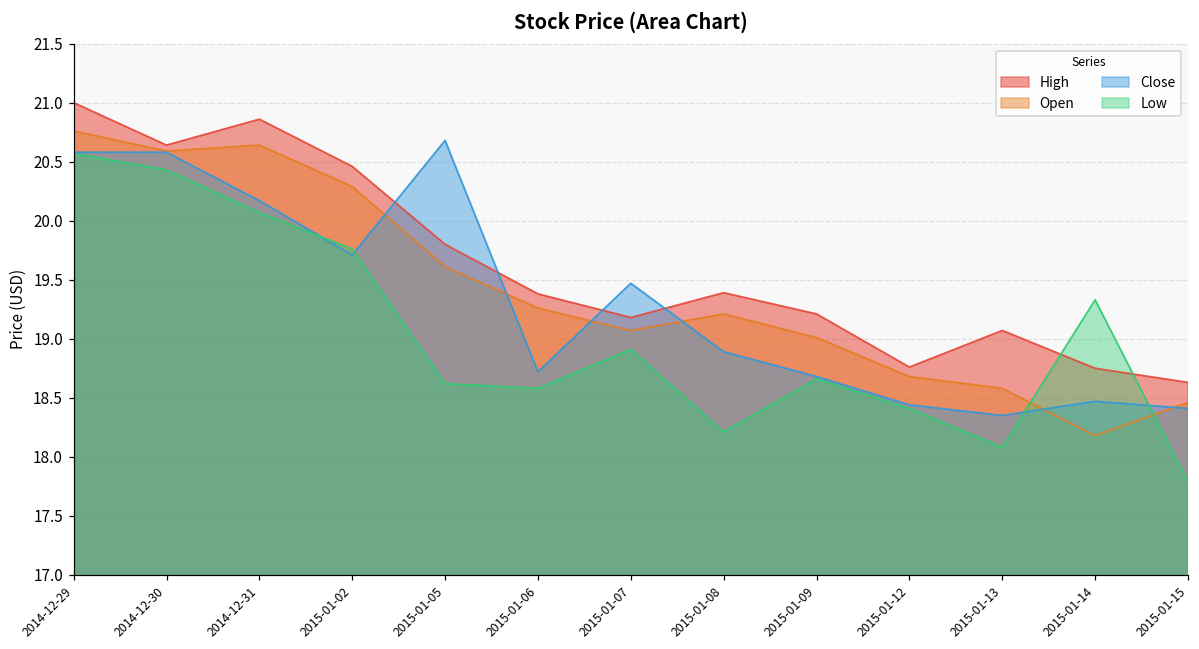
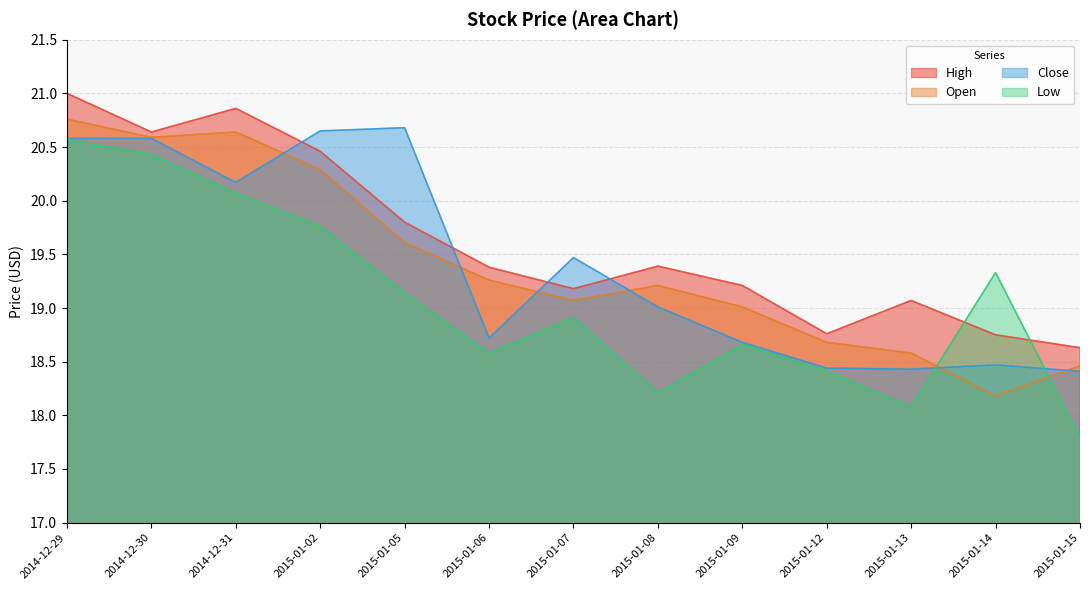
  {
    "Close": {
      "2014-12-31": 20.17,
-     "2015-01-02": 19.71,
+     "2015-01-02": 20.65,
      "2015-01-05": 20.68,
      "2015-01-06": 18.72,
      "2015-01-07": 19.47,
-     "2015-01-08": 18.89,
+     "2015-01-08": 19.01,
      "2015-01-12": 18.44,
-     "2015-01-13": 18.35,
+     "2015-01-13": 18.43,
      "2015-01-14": 18.47,
      "2015-01-15": 18.41
    },
    "Low": {
      "2014-12-30": 20.43,
      "2014-12-31": 20.07,
      "2015-01-02": 19.76,
-     "2015-01-05": 18.62,
+     "2015-01-05": 19.14,
      "2015-01-06": 18.58,
      "2015-01-07": 18.91,
      "2015-01-08": 18.21,
      "2015-01-12": 18.41,
      "2015-01-13": 18.08,
      "2015-01-14": 19.33,
      "2015-01-15": 17.79
    }
  }
